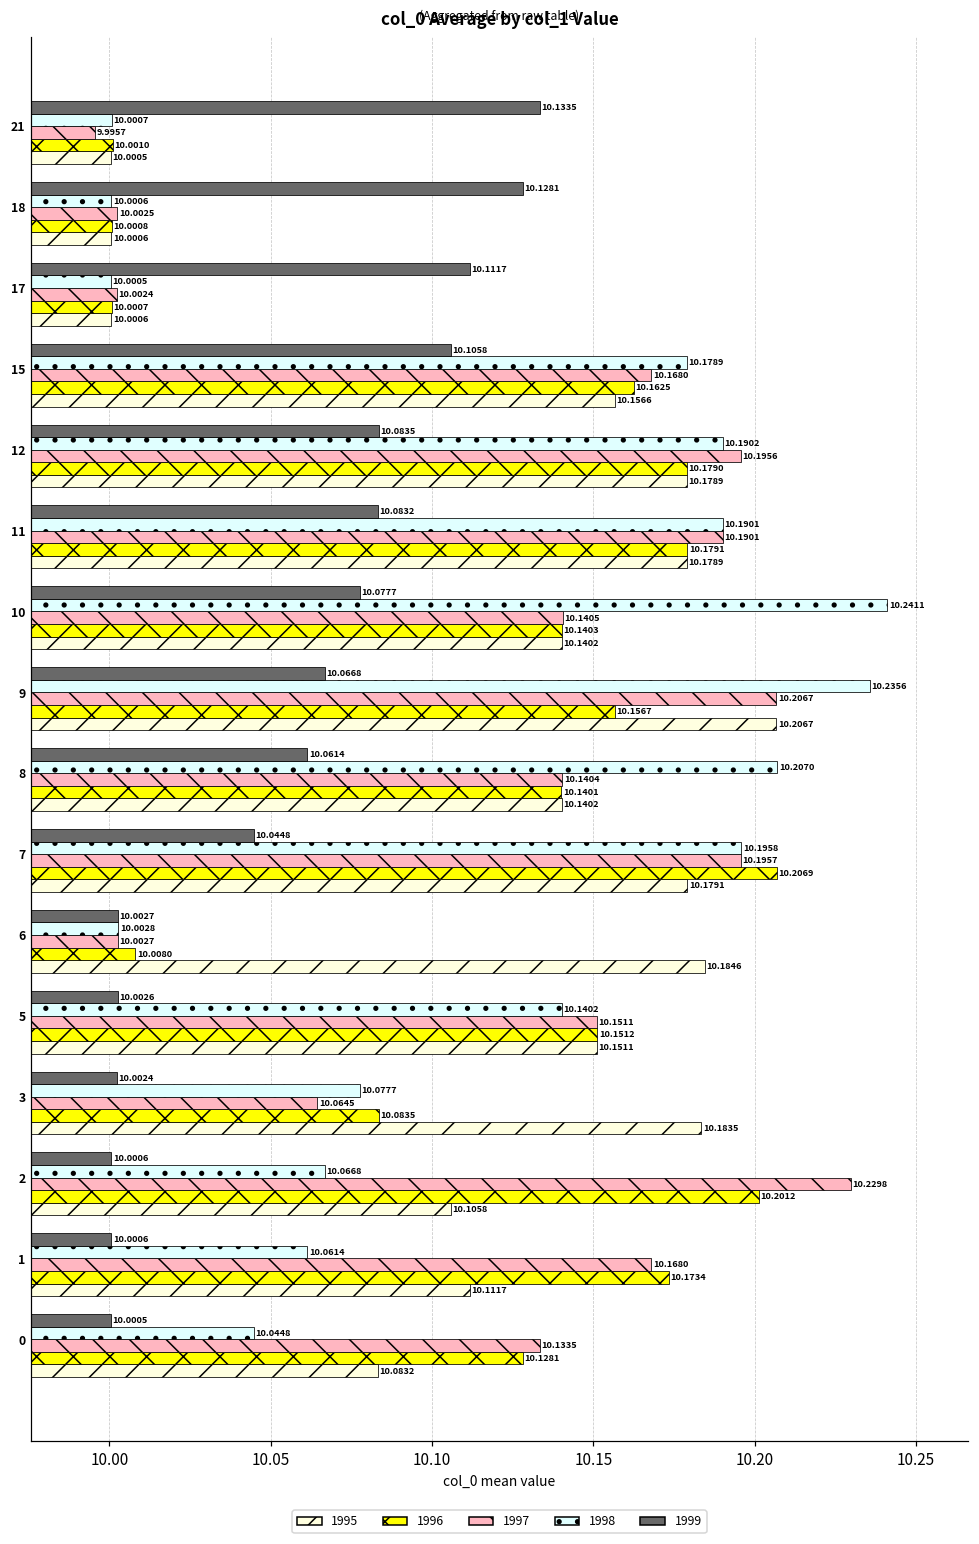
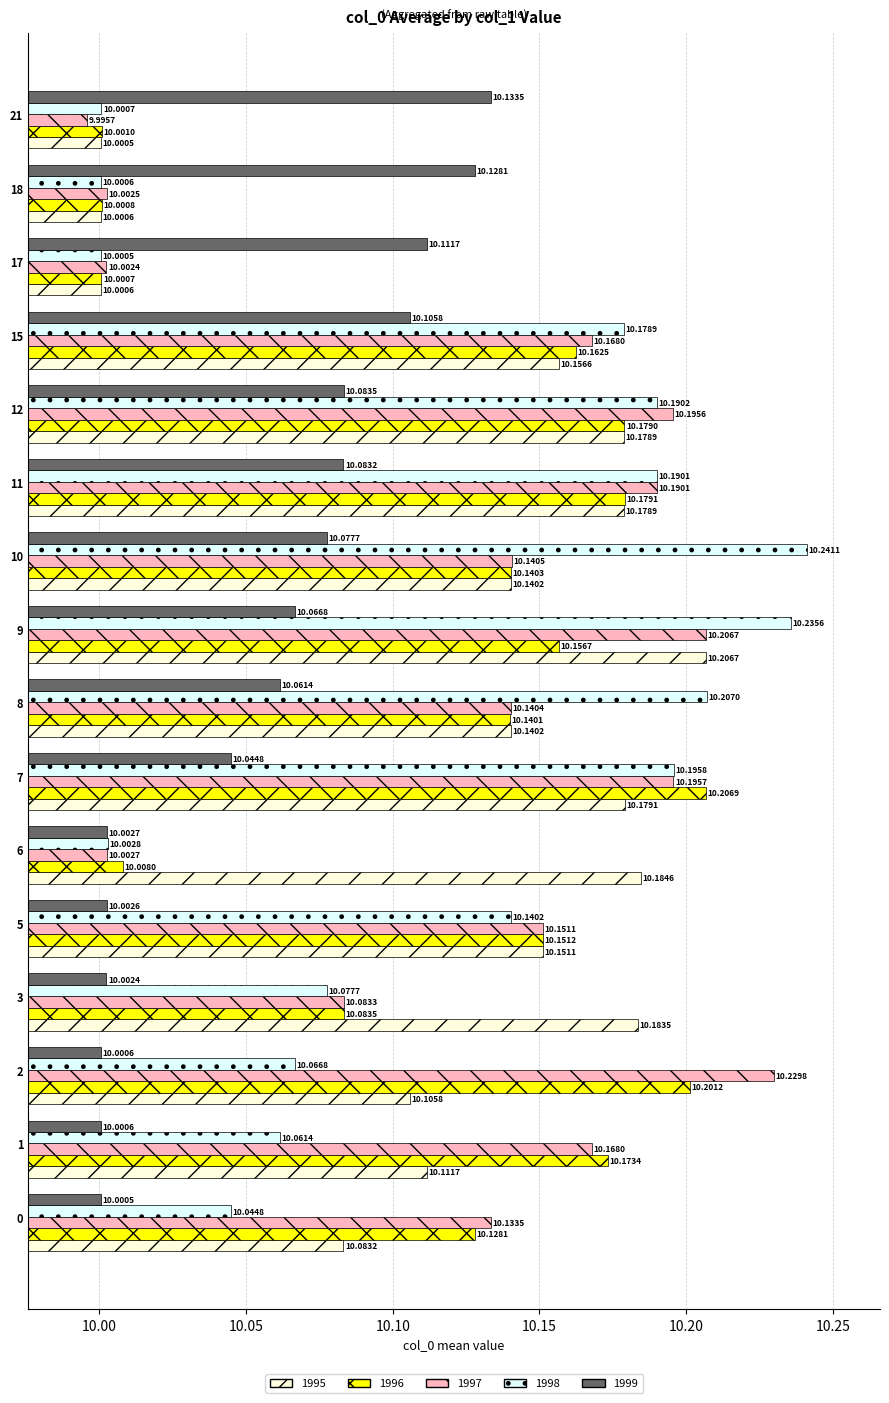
  {
    "1996": {
      "21": 10.0010,
      "18": 10.0008,
      "17": 10.0007,
      "15": 10.1625,
      "12": 10.1790,
      "11": 10.1791,
      "10": 10.1403,
      "9": 10.1567,
      "8": 10.1401,
      "7": 10.2069,
      "6": 10.0080,
      "5": 10.1512,
      "3": 10.0835,
      "2": 10.2012,
      "1": 10.1734,
      "0": 10.1281
    },
    "1997": {
      "21": 9.9957,
      "18": 10.0025,
      "17": 10.0024,
      "15": 10.1680,
      "12": 10.1956,
      "11": 10.1901,
      "10": 10.1405,
      "9": 10.2067,
      "8": 10.1404,
      "7": 10.1957,
      "6": 10.0027,
      "5": 10.1511,
-     "3": 10.0645,
+     "3": 10.0833,
      "2": 10.2298,
      "1": 10.1680,
      "0": 10.1335
    },
    "1999": {
      "21": 10.1335,
      "18": 10.1281,
      "17": 10.1117,
      "15": 10.1058,
      "12": 10.0835,
      "11": 10.0832,
      "10": 10.0777,
      "9": 10.0668,
      "8": 10.0614,
      "7": 10.0448,
      "6": 10.0027,
      "5": 10.0026,
      "3": 10.0024,
      "2": 10.0006,
      "1": 10.0006,
      "0": 10.0005
    }
  }
